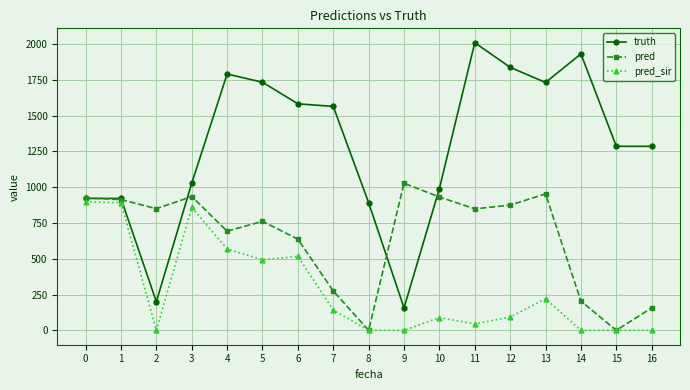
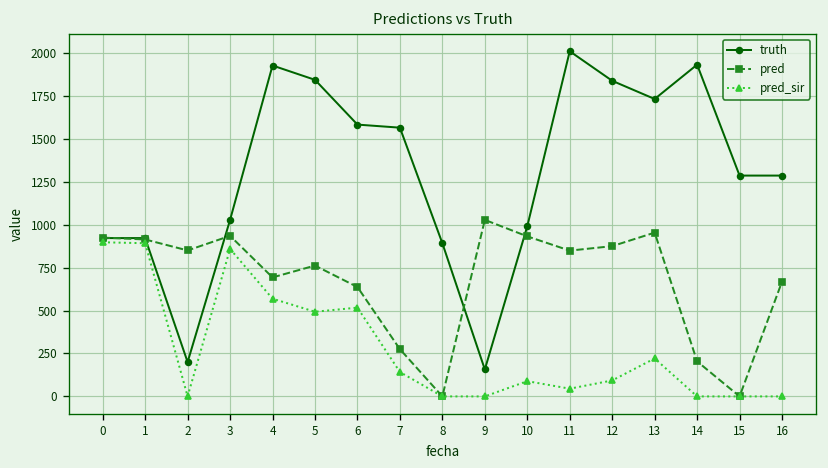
  {
    "truth": {
      "2": 200,
      "3": 1030,
-     "4": 1790,
-     "5": 1730,
+     "4": 1930,
+     "5": 1840,
      "6": 1580,
      "7": 1570,
      "8": 890,
      "9": 160,
      "10": 990,
      "11": 2010,
      "12": 1840,
      "13": 1730,
      "14": 1930,
      "15": 1290,
      "16": 1290
    },
    "pred": {
      "2": 850,
      "3": 940,
      "4": 690,
      "5": 760,
      "6": 640,
      "7": 280,
      "9": 1030,
      "10": 930,
      "11": 850,
      "12": 880,
      "13": 950,
      "14": 200,
-     "16": 160
+     "16": 670
    },
    "pred_sir": {
      "0": 900,
      "1": 890,
      "2": 0,
      "3": 860,
      "4": 570,
      "5": 490,
      "6": 520,
      "7": 140,
      "9": 0,
      "10": 90,
      "11": 50,
      "12": 90,
      "13": 220,
      "14": 0,
      "16": 0
    }
  }
